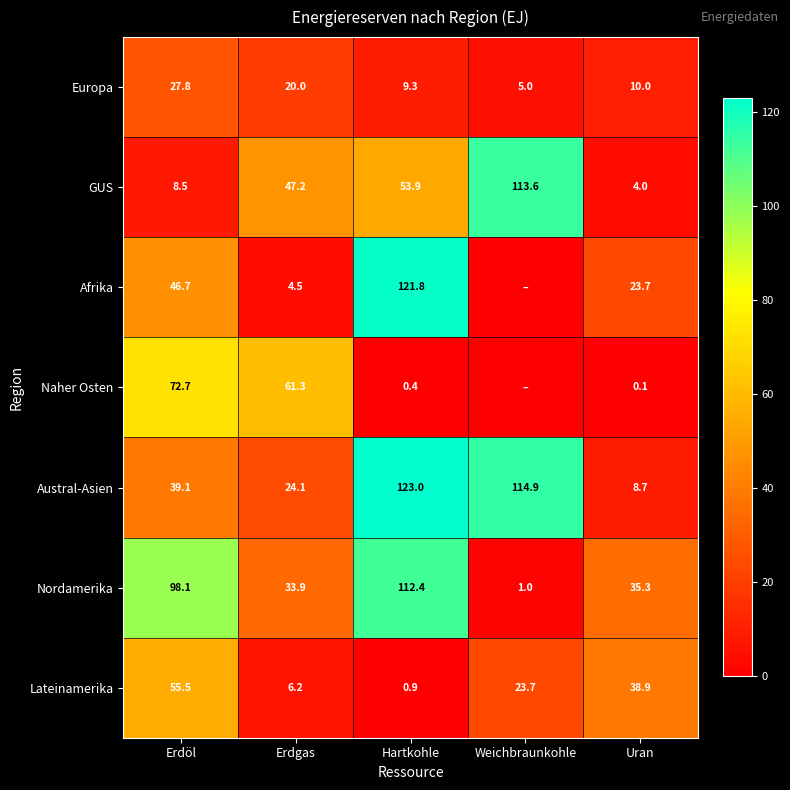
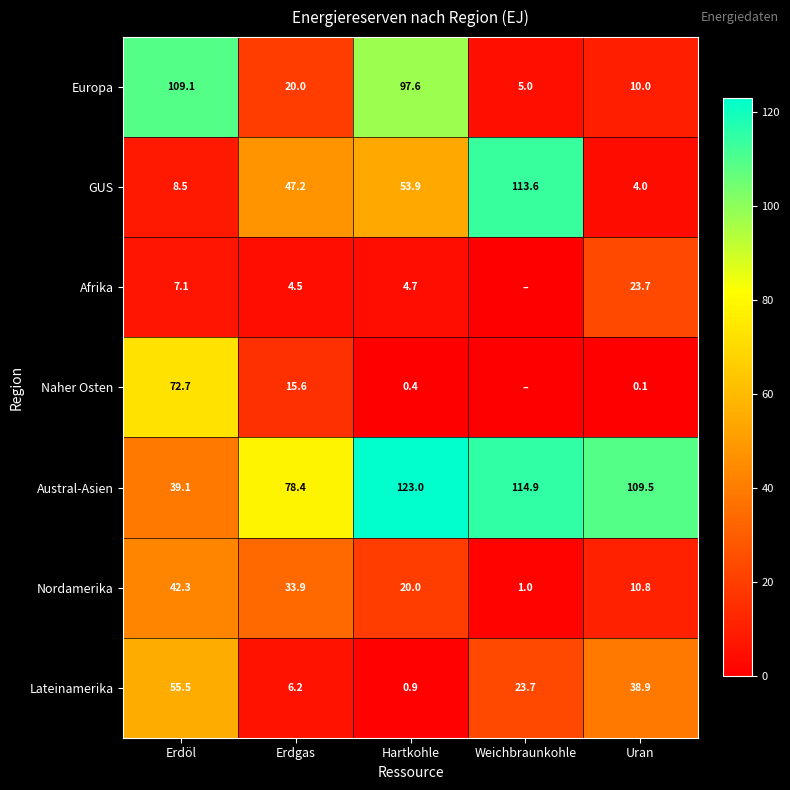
  {
    "Europa": {
-     "Erdöl": 27.8,
+     "Erdöl": 109.1,
      "Erdgas": 20.0,
-     "Hartkohle": 9.3,
+     "Hartkohle": 97.6,
      "Weichbraunkohle": 5.0,
      "Uran": 10.0
    },
    "GUS": {
      "Erdöl": 8.5,
      "Erdgas": 47.2,
      "Hartkohle": 53.9,
      "Weichbraunkohle": 113.6,
      "Uran": 4.0
    },
    "Afrika": {
-     "Erdöl": 46.7,
+     "Erdöl": 7.1,
      "Erdgas": 4.5,
-     "Hartkohle": 121.8,
+     "Hartkohle": 4.7,
      "Uran": 23.7
    },
    "Naher Osten": {
      "Erdöl": 72.7,
-     "Erdgas": 61.3,
+     "Erdgas": 15.6,
      "Hartkohle": 0.4,
      "Uran": 0.1
    },
    "Austral-Asien": {
      "Erdöl": 39.1,
-     "Erdgas": 24.1,
+     "Erdgas": 78.4,
      "Hartkohle": 123.0,
      "Weichbraunkohle": 114.9,
-     "Uran": 8.7
+     "Uran": 109.5
    },
    "Nordamerika": {
-     "Erdöl": 98.1,
+     "Erdöl": 42.3,
      "Erdgas": 33.9,
-     "Hartkohle": 112.4,
+     "Hartkohle": 20.0,
      "Weichbraunkohle": 1.0,
-     "Uran": 35.3
+     "Uran": 10.8
    },
    "Lateinamerika": {
      "Erdöl": 55.5,
      "Erdgas": 6.2,
      "Hartkohle": 0.9,
      "Weichbraunkohle": 23.7,
      "Uran": 38.9
    }
  }
